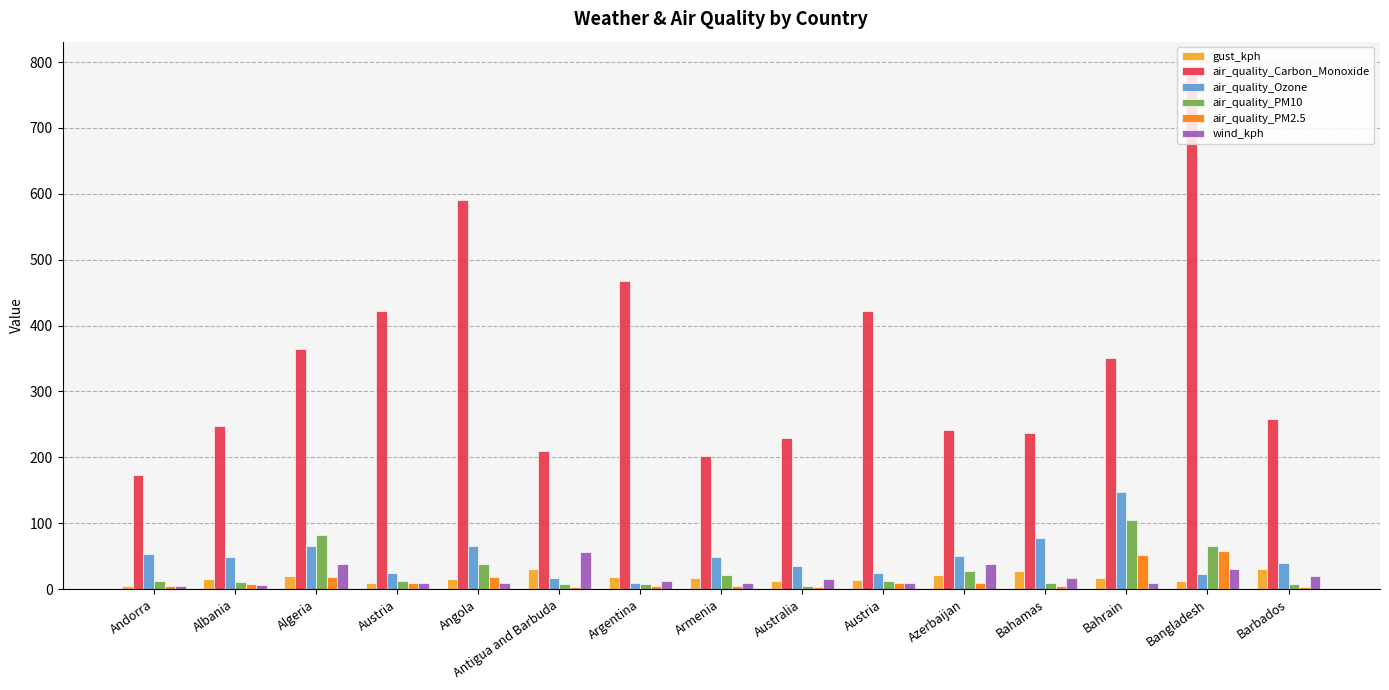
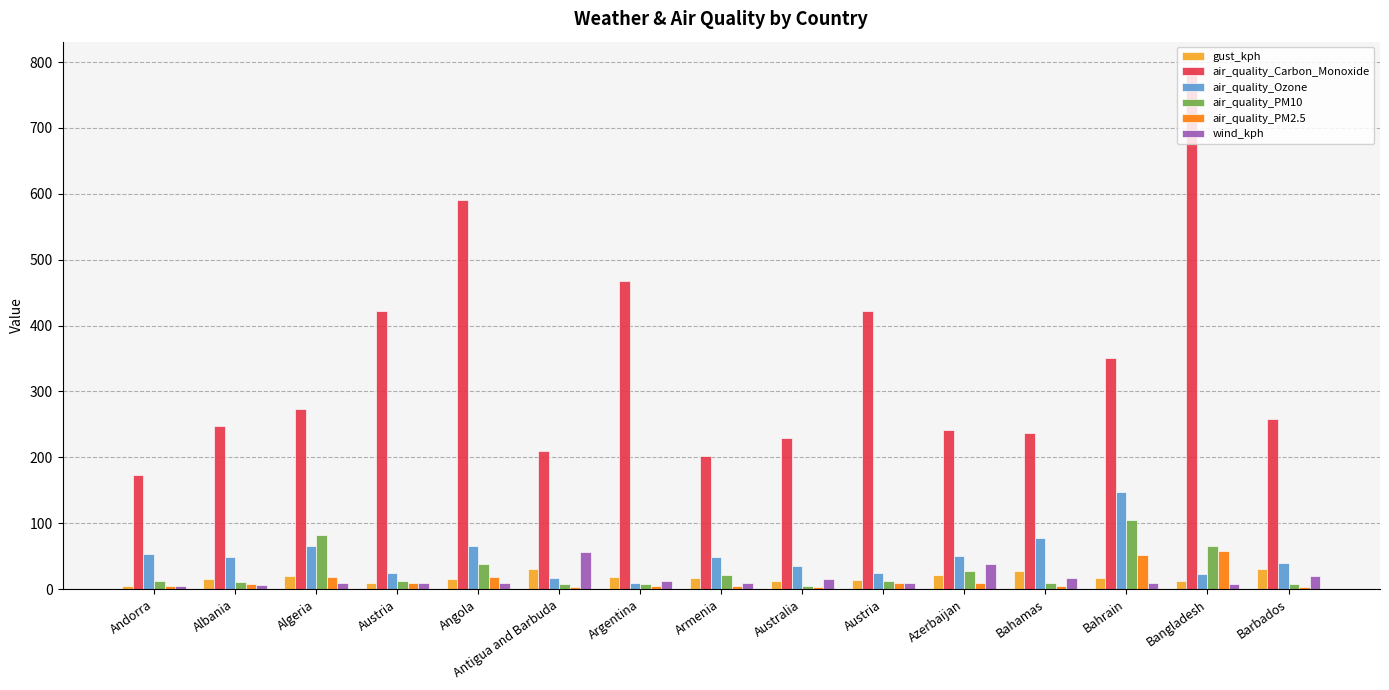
  {
    "air_quality_Carbon_Monoxide": {
      "Andorra": 170,
      "Albania": 250,
-     "Algeria": 360,
+     "Algeria": 270,
      "Angola": 590,
      "Antigua and Barbuda": 210,
      "Argentina": 470,
      "Armenia": 200,
      "Australia": 230,
      "Azerbaijan": 240,
      "Bahamas": 240,
      "Bahrain": 350,
      "Barbados": 260
    },
    "air_quality_Ozone": {
      "Andorra": 50,
      "Albania": 50,
      "Algeria": 70,
      "Angola": 70,
      "Antigua and Barbuda": 20,
      "Argentina": 10,
      "Armenia": 50,
      "Australia": 30,
      "Azerbaijan": 50,
      "Bahamas": 80,
      "Bahrain": 150,
      "Bangladesh": 20,
      "Barbados": 40
    },
    "air_quality_PM10": {
      "Andorra": 10,
      "Albania": 10,
      "Algeria": 80,
      "Angola": 40,
      "Antigua and Barbuda": 10,
      "Argentina": 10,
      "Armenia": 20,
      "Australia": 0,
      "Azerbaijan": 30,
      "Bahamas": 10,
      "Bahrain": 100,
      "Bangladesh": 70,
      "Barbados": 10
    },
    "wind_kph": {
      "Andorra": 10,
      "Albania": 10,
-     "Algeria": 40,
+     "Algeria": 10,
      "Angola": 10,
      "Antigua and Barbuda": 60,
      "Argentina": 10,
      "Armenia": 10,
      "Australia": 20,
      "Azerbaijan": 40,
      "Bahamas": 20,
      "Bahrain": 10,
-     "Bangladesh": 30,
+     "Bangladesh": 10,
      "Barbados": 20
    }
  }
